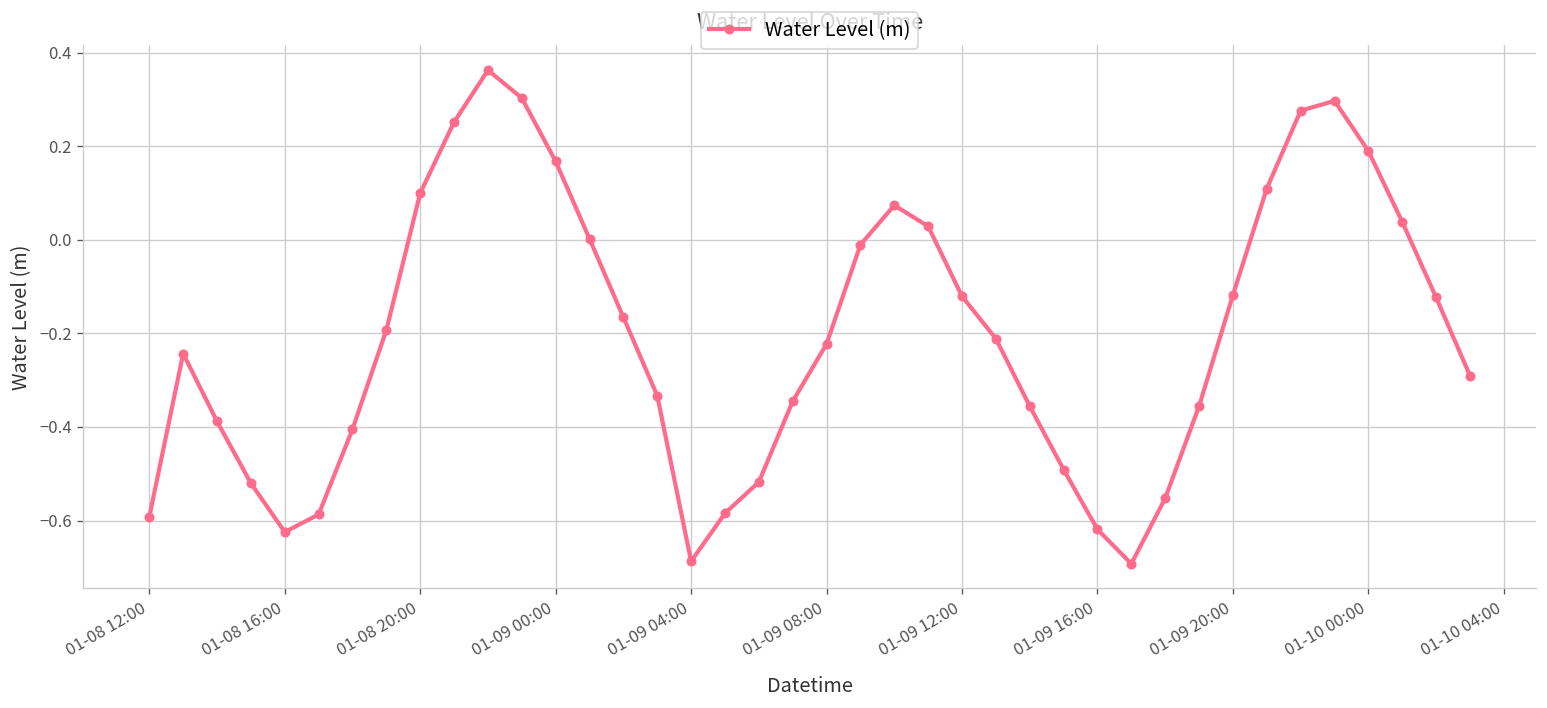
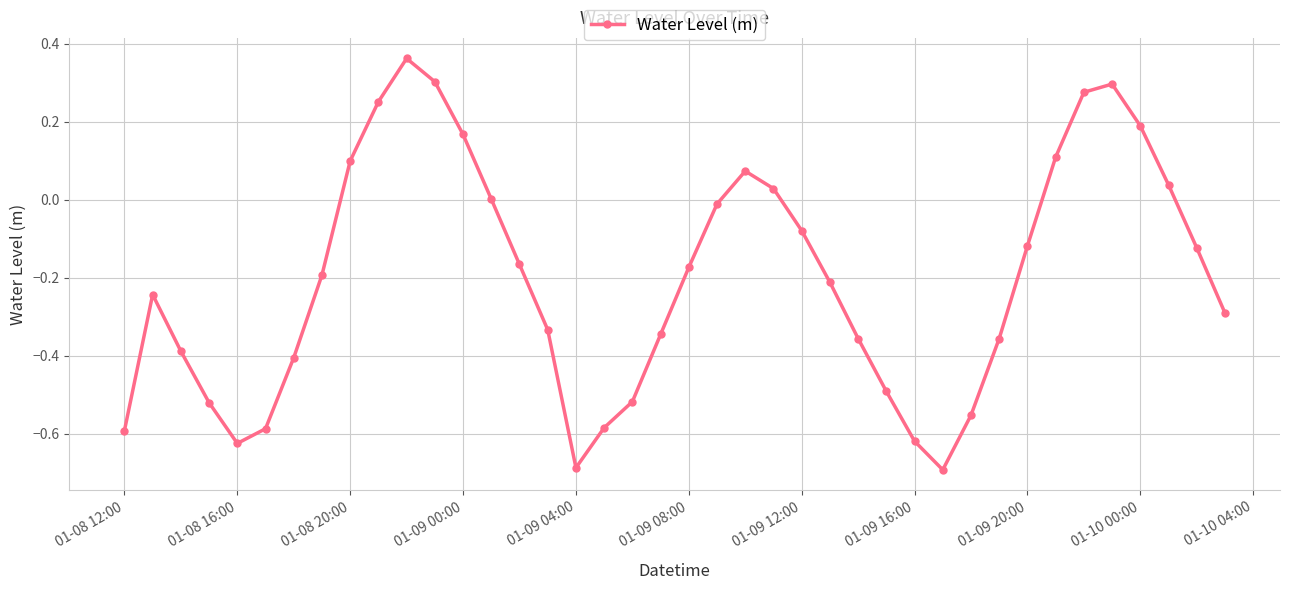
  {
    "01-08 12:00": -0.59,
    "01-08 16:00": -0.62,
    "01-08 20:00": 0.10,
    "01-09 00:00": 0.17,
    "01-09 04:00": -0.69,
-   "01-09 08:00": -0.22,
-   "01-09 12:00": -0.12,
+   "01-09 08:00": -0.17,
+   "01-09 12:00": -0.08,
    "01-09 16:00": -0.62,
    "01-09 20:00": -0.12,
    "01-10 00:00": 0.19
  }
